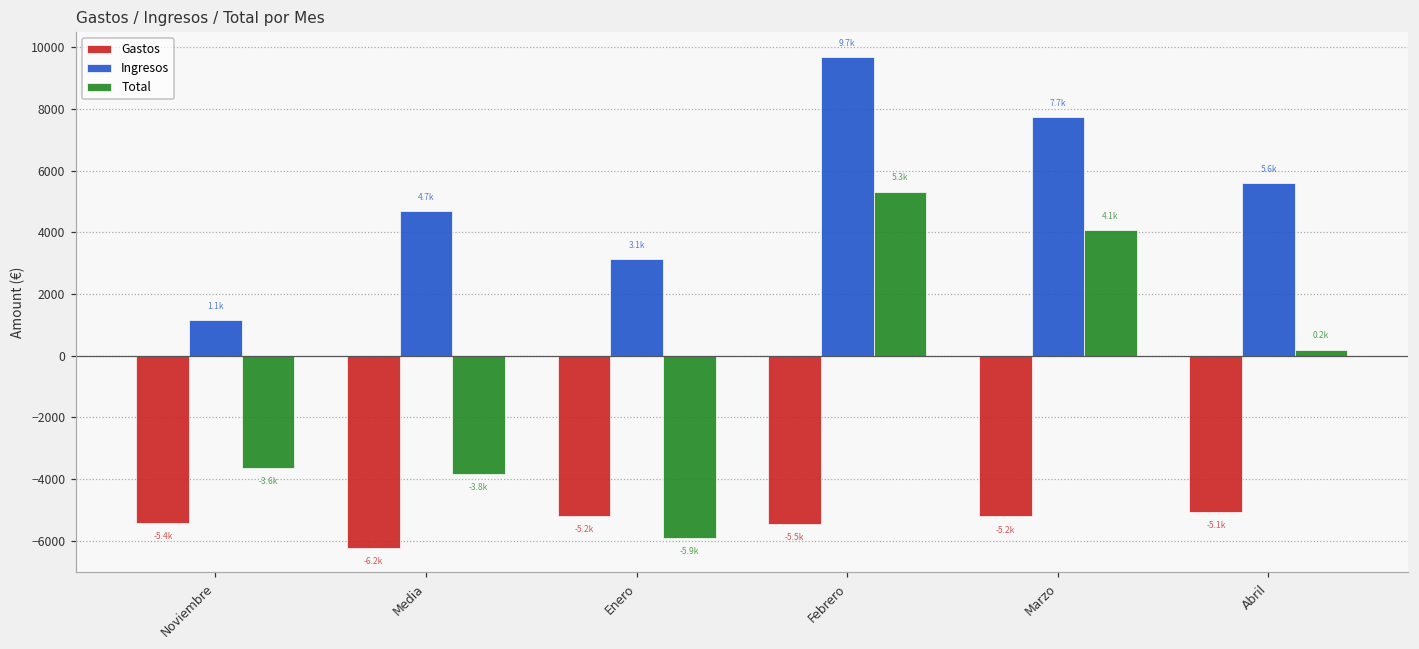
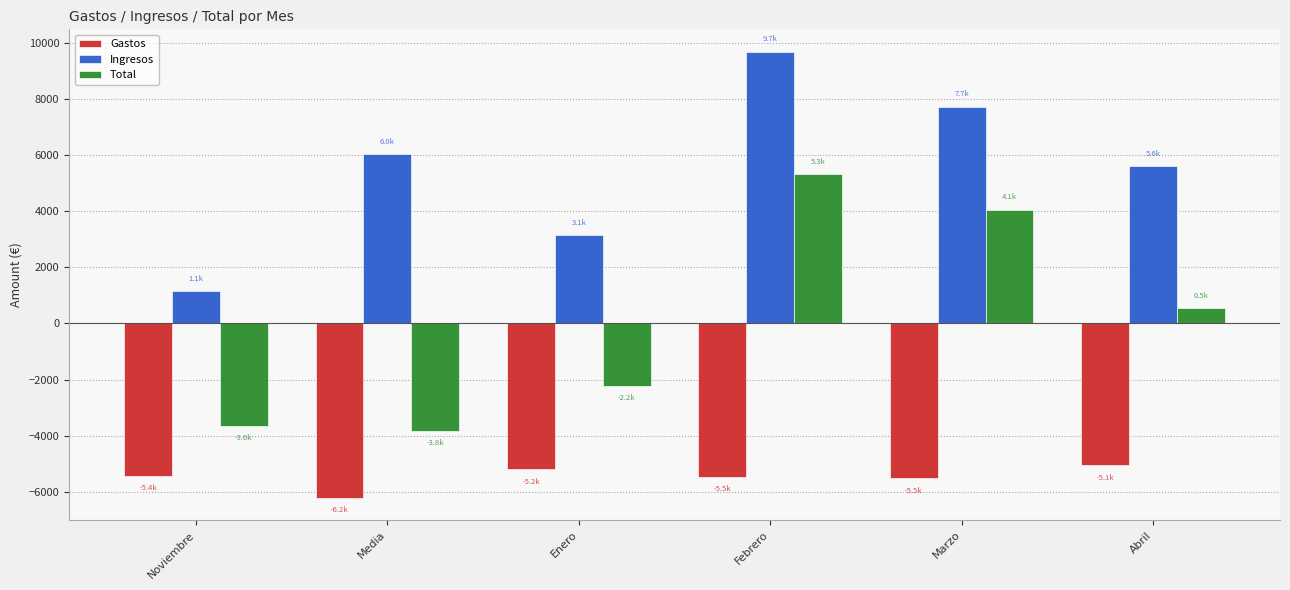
  {
    "Gastos": {
      "Noviembre": "-5.4k",
      "Media": "-6.2k",
      "Enero": "-5.2k",
      "Febrero": "-5.5k",
-     "Marzo": "-5.2k",
+     "Marzo": "-5.5k",
      "Abril": "-5.1k"
    },
    "Ingresos": {
      "Noviembre": "1.1k",
-     "Media": "4.7k",
+     "Media": "6.0k",
      "Enero": "3.1k",
      "Febrero": "9.7k",
      "Marzo": "7.7k",
      "Abril": "5.6k"
    },
    "Total": {
      "Noviembre": "-3.6k",
      "Media": "-3.8k",
-     "Enero": "-5.9k",
+     "Enero": "-2.2k",
      "Febrero": "5.3k",
      "Marzo": "4.1k",
-     "Abril": "0.2k"
+     "Abril": "0.5k"
    }
  }
